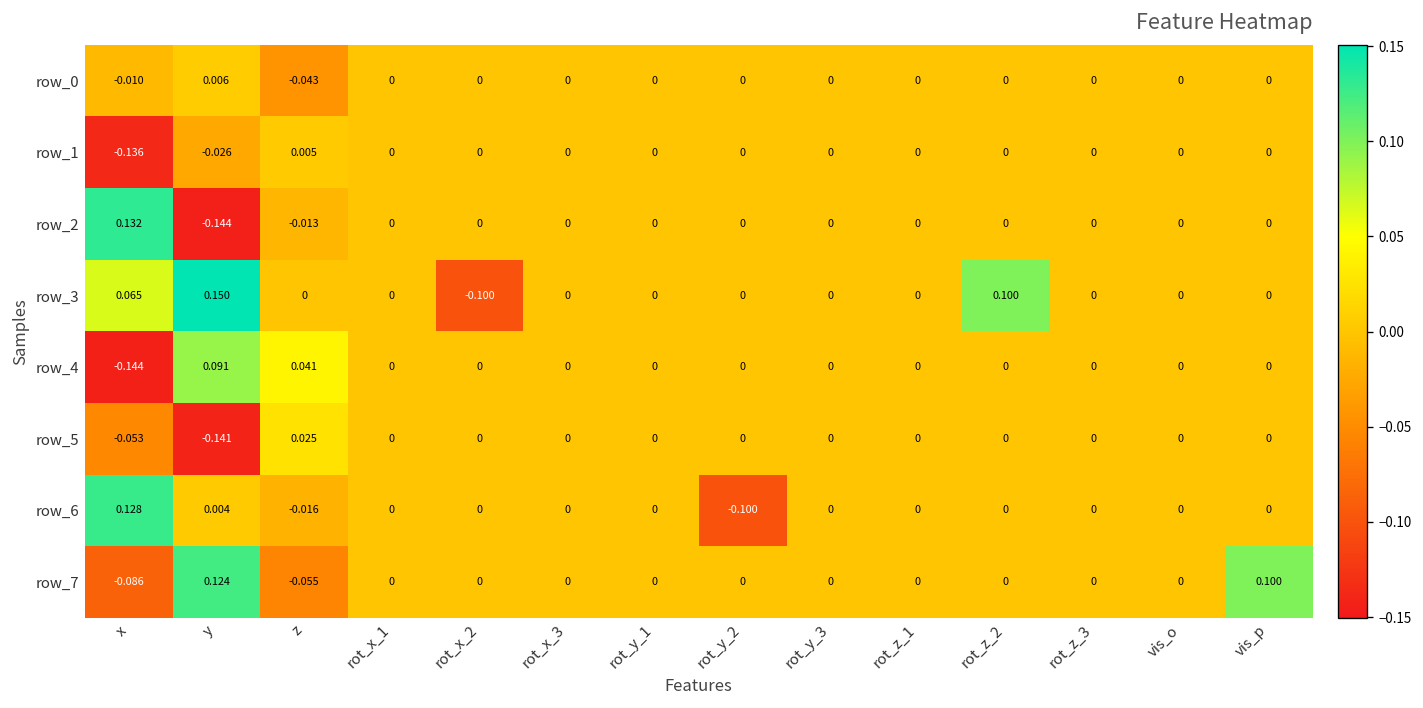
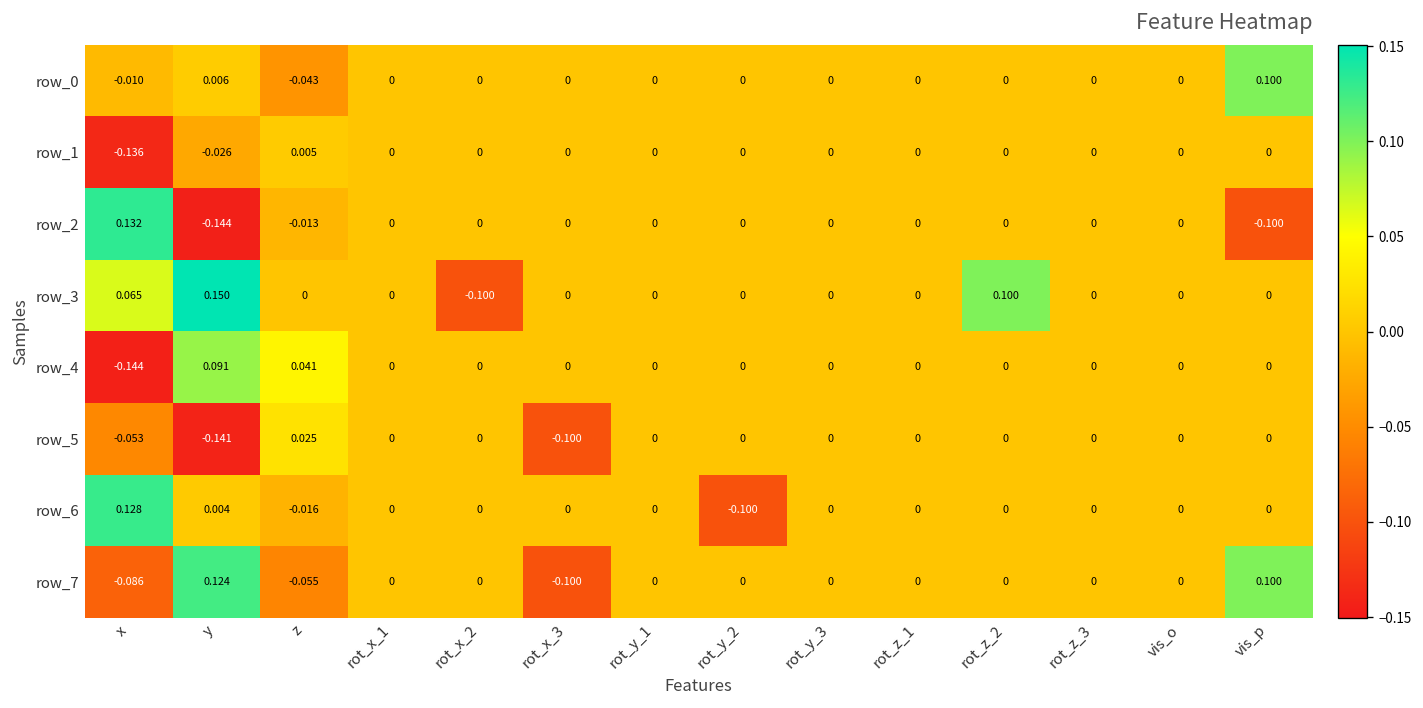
  {
    "row_0": {
      "x": -0.010,
      "y": 0.006,
      "z": -0.043,
      "rot_x_1": 0,
      "rot_x_2": 0,
      "rot_x_3": 0,
      "rot_y_1": 0,
      "rot_y_2": 0,
      "rot_y_3": 0,
      "rot_z_1": 0,
      "rot_z_2": 0,
      "rot_z_3": 0,
      "vis_o": 0,
-     "vis_p": 0
+     "vis_p": 0.100
    },
    "row_1": {
      "x": -0.136,
      "y": -0.026,
      "z": 0.005,
      "rot_x_1": 0,
      "rot_x_2": 0,
      "rot_x_3": 0,
      "rot_y_1": 0,
      "rot_y_2": 0,
      "rot_y_3": 0,
      "rot_z_1": 0,
      "rot_z_2": 0,
      "rot_z_3": 0,
      "vis_o": 0,
      "vis_p": 0
    },
    "row_2": {
      "x": 0.132,
      "y": -0.144,
      "z": -0.013,
      "rot_x_1": 0,
      "rot_x_2": 0,
      "rot_x_3": 0,
      "rot_y_1": 0,
      "rot_y_2": 0,
      "rot_y_3": 0,
      "rot_z_1": 0,
      "rot_z_2": 0,
      "rot_z_3": 0,
      "vis_o": 0,
-     "vis_p": 0
+     "vis_p": -0.100
    },
    "row_3": {
      "x": 0.065,
      "y": 0.150,
      "z": 0,
      "rot_x_1": 0,
      "rot_x_2": -0.100,
      "rot_x_3": 0,
      "rot_y_1": 0,
      "rot_y_2": 0,
      "rot_y_3": 0,
      "rot_z_1": 0,
      "rot_z_2": 0.100,
      "rot_z_3": 0,
      "vis_o": 0,
      "vis_p": 0
    },
    "row_4": {
      "x": -0.144,
      "y": 0.091,
      "z": 0.041,
      "rot_x_1": 0,
      "rot_x_2": 0,
      "rot_x_3": 0,
      "rot_y_1": 0,
      "rot_y_2": 0,
      "rot_y_3": 0,
      "rot_z_1": 0,
      "rot_z_2": 0,
      "rot_z_3": 0,
      "vis_o": 0,
      "vis_p": 0
    },
    "row_5": {
      "x": -0.053,
      "y": -0.141,
      "z": 0.025,
      "rot_x_1": 0,
      "rot_x_2": 0,
-     "rot_x_3": 0,
+     "rot_x_3": -0.100,
      "rot_y_1": 0,
      "rot_y_2": 0,
      "rot_y_3": 0,
      "rot_z_1": 0,
      "rot_z_2": 0,
      "rot_z_3": 0,
      "vis_o": 0,
      "vis_p": 0
    },
    "row_6": {
      "x": 0.128,
      "y": 0.004,
      "z": -0.016,
      "rot_x_1": 0,
      "rot_x_2": 0,
      "rot_x_3": 0,
      "rot_y_1": 0,
      "rot_y_2": -0.100,
      "rot_y_3": 0,
      "rot_z_1": 0,
      "rot_z_2": 0,
      "rot_z_3": 0,
      "vis_o": 0,
      "vis_p": 0
    },
    "row_7": {
      "x": -0.086,
      "y": 0.124,
      "z": -0.055,
      "rot_x_1": 0,
      "rot_x_2": 0,
-     "rot_x_3": 0,
+     "rot_x_3": -0.100,
      "rot_y_1": 0,
      "rot_y_2": 0,
      "rot_y_3": 0,
      "rot_z_1": 0,
      "rot_z_2": 0,
      "rot_z_3": 0,
      "vis_o": 0,
      "vis_p": 0.100
    }
  }
